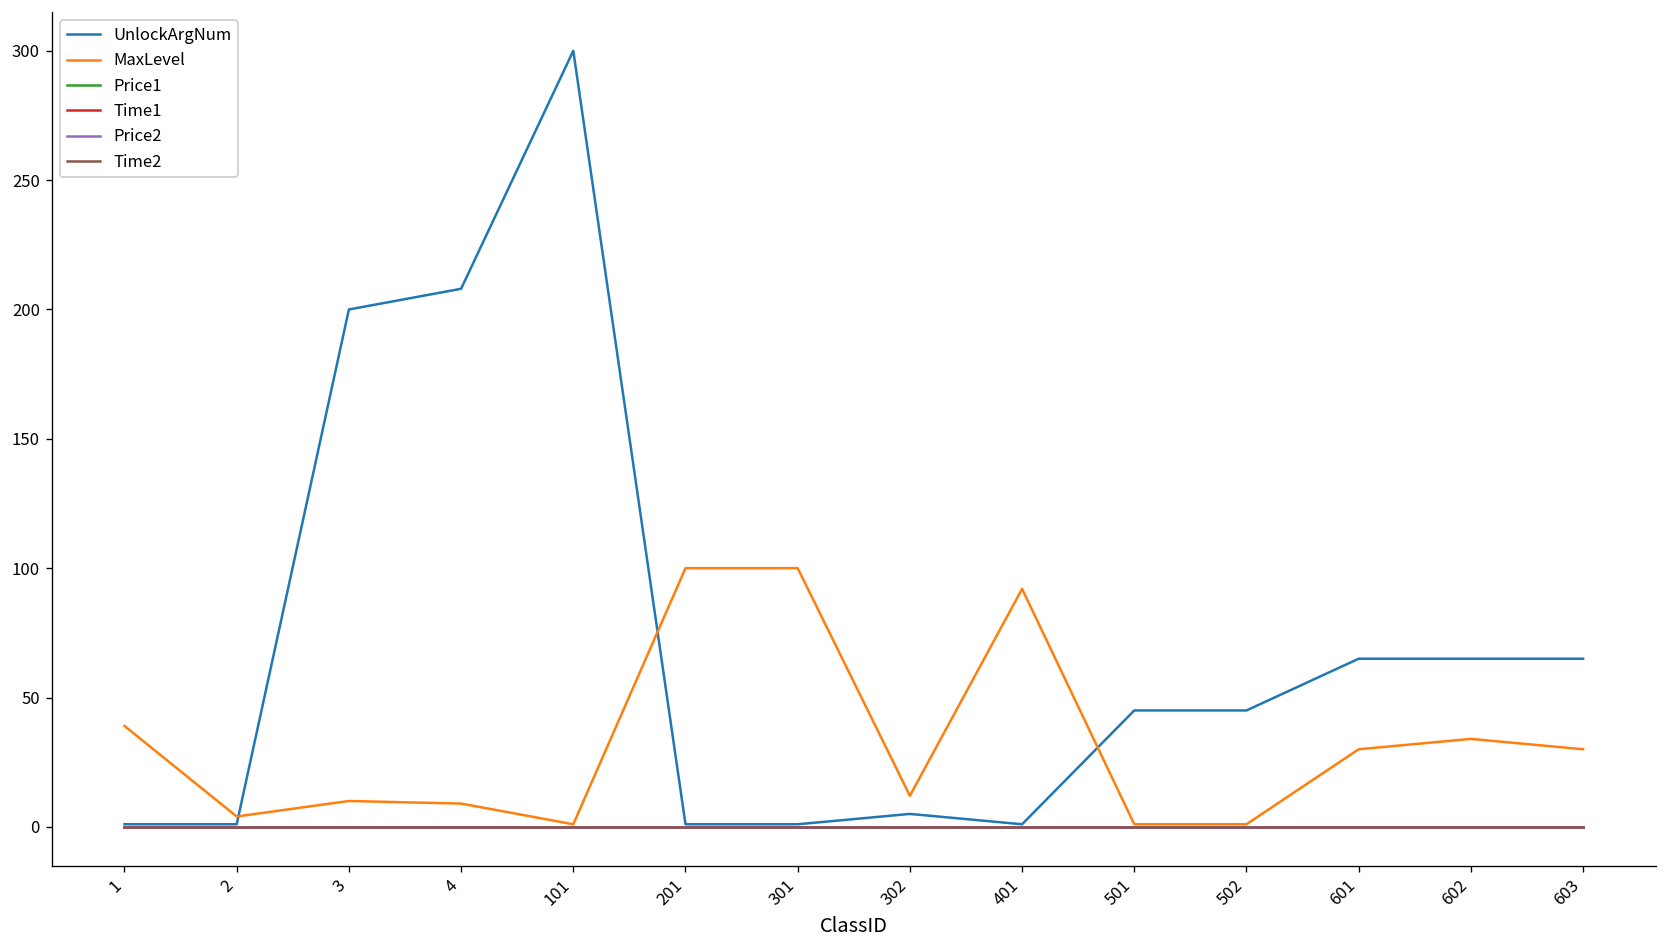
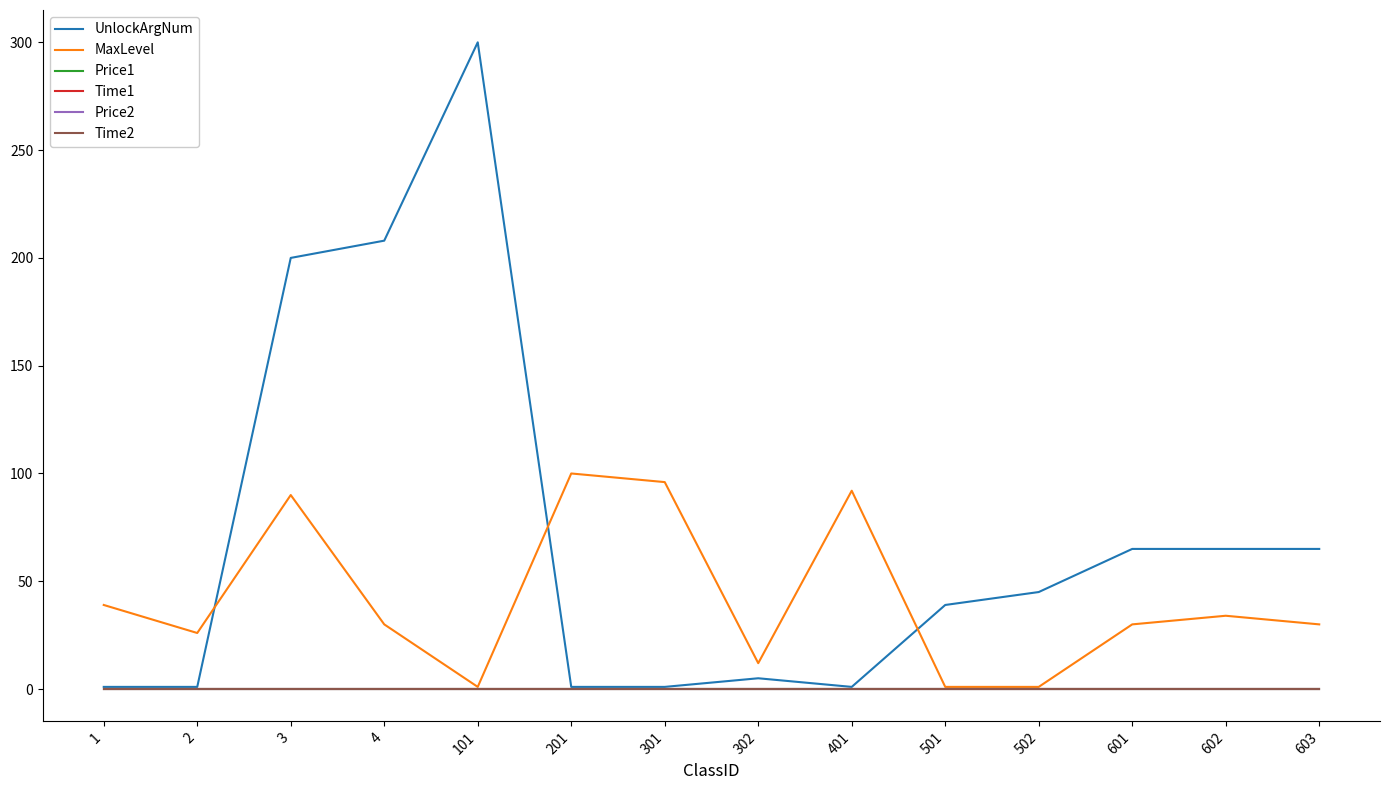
  {
    "UnlockArgNum": {
      "3": 200,
      "4": 208,
      "101": 300,
      "302": 5,
-     "501": 45,
+     "501": 39,
      "502": 45,
      "601": 65,
      "602": 65,
      "603": 65
    },
    "MaxLevel": {
      "1": 39,
-     "2": 4,
-     "3": 10,
-     "4": 9,
+     "2": 26,
+     "3": 90,
+     "4": 30,
      "201": 100,
-     "301": 100,
+     "301": 96,
      "302": 12,
      "401": 92,
      "601": 30,
      "602": 34,
      "603": 30
    },
    "Time2": {
      "3": 0,
      "4": 0,
      "302": 0,
      "601": 0,
      "602": 0,
      "603": 0
    }
  }
